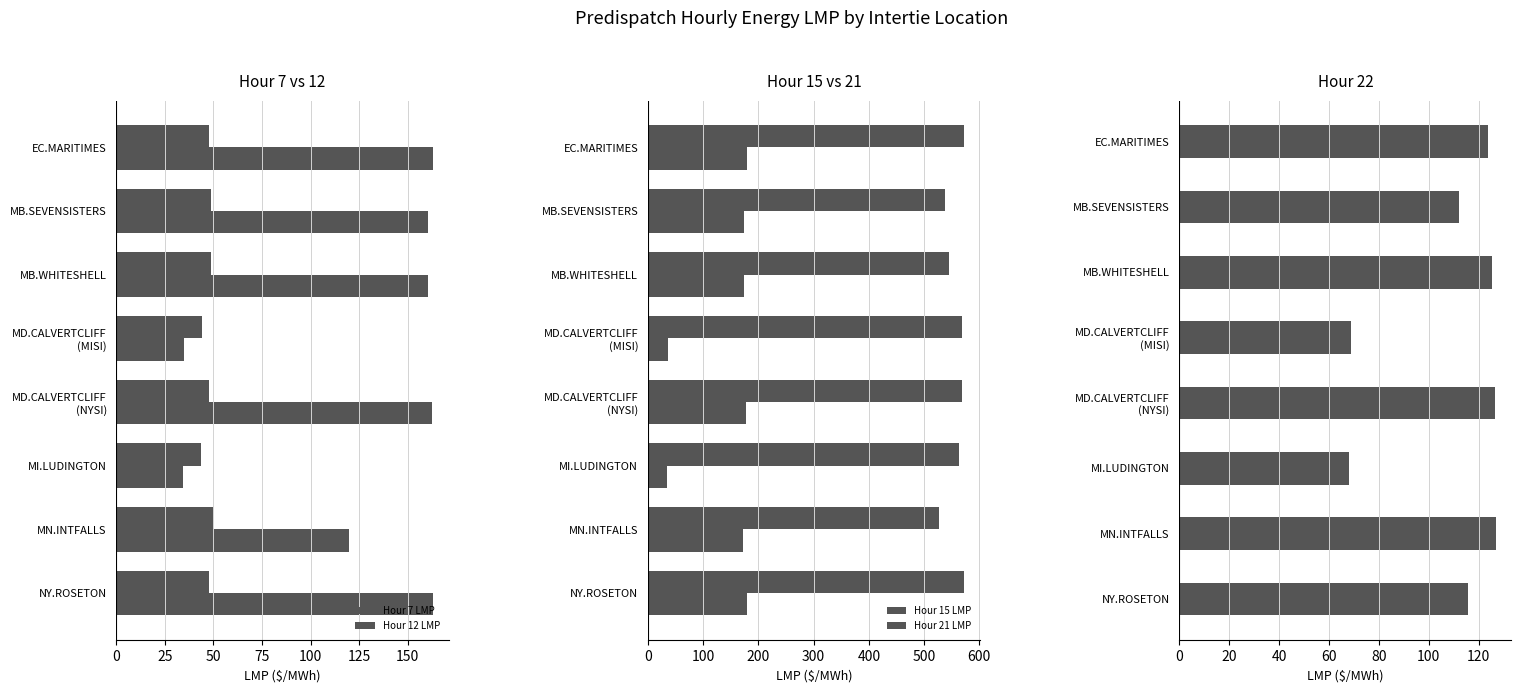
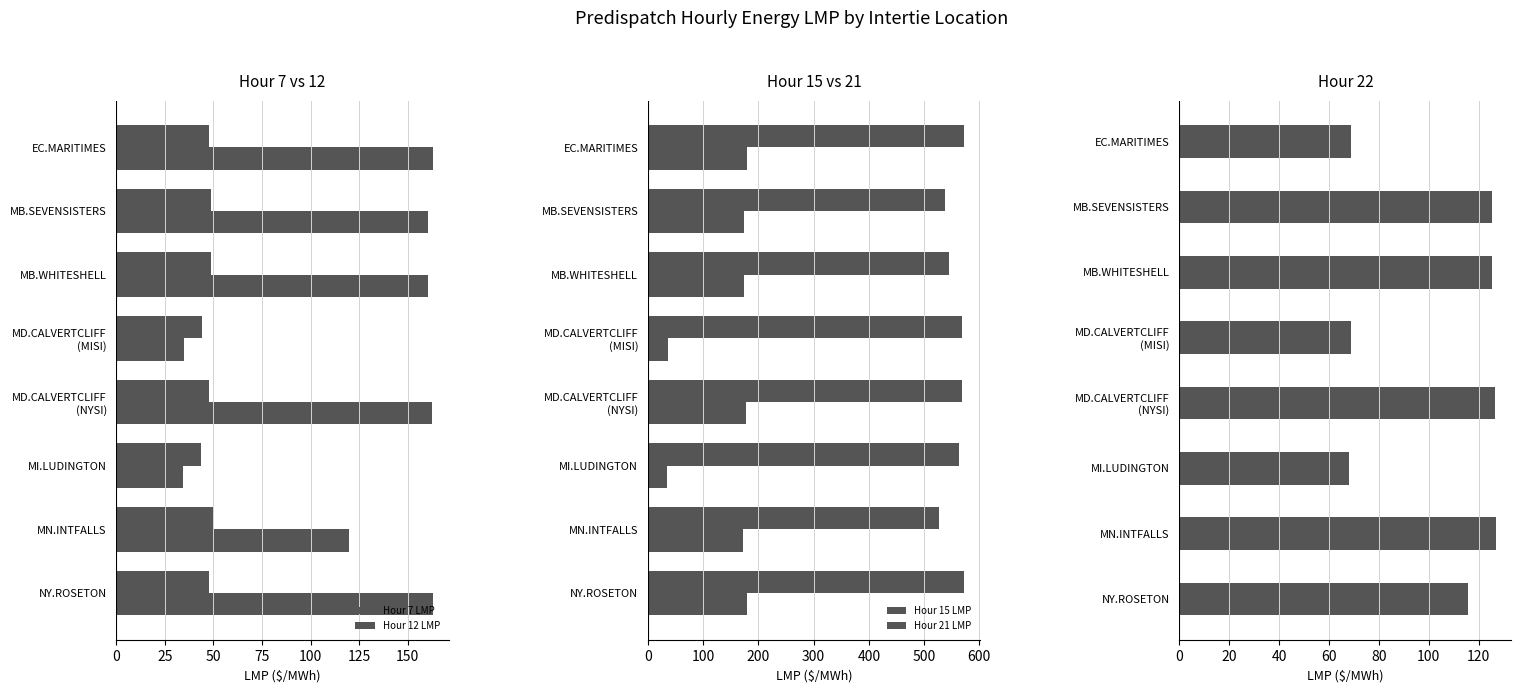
  {
    "Hour 22": {
-     "EC.MARITIMES": 124,
-     "MB.SEVENSISTERS": 112,
+     "EC.MARITIMES": 69,
+     "MB.SEVENSISTERS": 125,
      "MB.WHITESHELL": 125,
      "MD.CALVERTCLIFF (MISI)": 69,
      "MD.CALVERTCLIFF (NYSI)": 126,
      "MI.LUDINGTON": 68,
      "MN.INTFALLS": 127,
      "NY.ROSETON": 116
    }
  }
